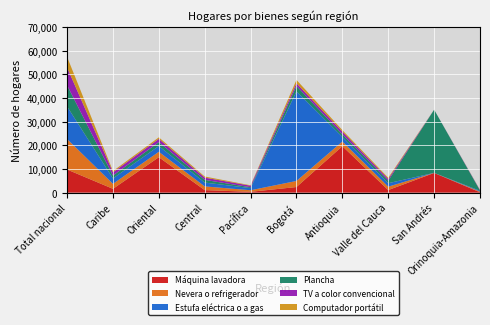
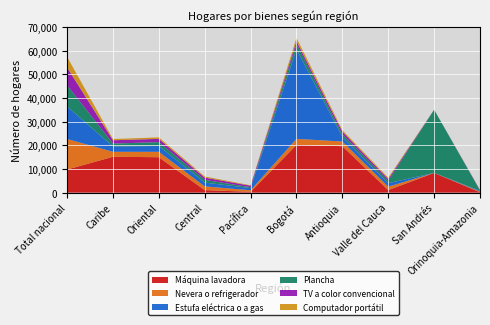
  {
    "Máquina lavadora": {
      "Total nacional": "10,000",
-     "Caribe": "2,000",
+     "Caribe": "15,000",
      "Oriental": "15,000",
-     "Bogotá": "2,000",
+     "Bogotá": "20,000",
      "Antioquia": "20,000",
      "Valle del Cauca": "1,000"
    },
    "Estufa eléctrica o a gas": {
      "Total nacional": "14,000",
      "Caribe": "2,000",
      "Oriental": "2,000",
      "Central": "2,000",
      "Bogotá": "38,000"
    },
    "Plancha": {
      "Total nacional": "9,000",
      "Caribe": "1,000",
      "Oriental": "2,000",
      "Bogotá": "2,000"
    },
    "TV a color convencional": {
      "Total nacional": "8,000",
      "Bogotá": "1,000"
    }
  }
